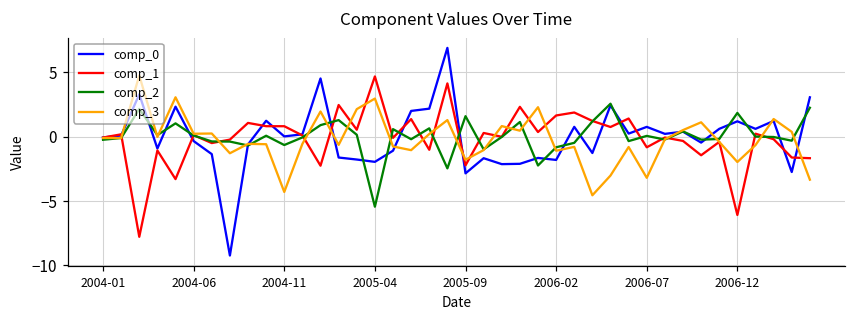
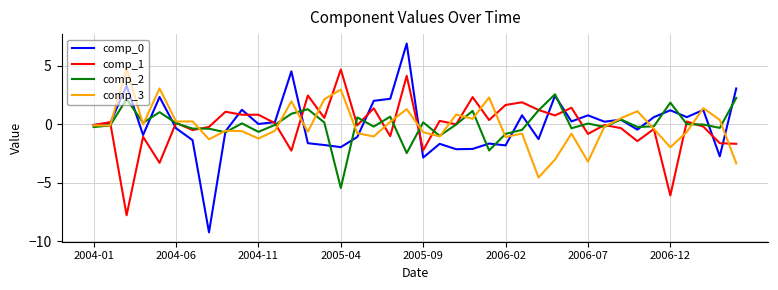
  {
    "comp_0": {
      "2004-06": -0.3,
      "2004-11": 0.0,
      "2005-04": -2.0,
      "2005-09": -2.8,
      "2006-02": -1.8,
      "2006-07": 0.8,
      "2006-12": 1.2
    },
    "comp_1": {
      "2004-11": 0.8,
      "2005-04": 4.7,
      "2005-09": -2.2,
      "2006-02": 1.7,
      "2006-07": -0.8,
      "2006-12": -6.1
    },
    "comp_2": {
      "2004-11": -0.6,
      "2005-04": -5.4,
-     "2005-09": 1.6,
+     "2005-09": 0.2,
      "2006-02": -0.8,
      "2006-07": 0.1,
      "2006-12": 1.9
    },
    "comp_3": {
-     "2004-11": -4.3,
+     "2004-11": -1.2,
      "2005-04": 3.0,
-     "2005-09": -1.8,
+     "2005-09": -0.7,
      "2006-02": -1.1,
      "2006-07": -3.2,
      "2006-12": -2.0
    }
  }
